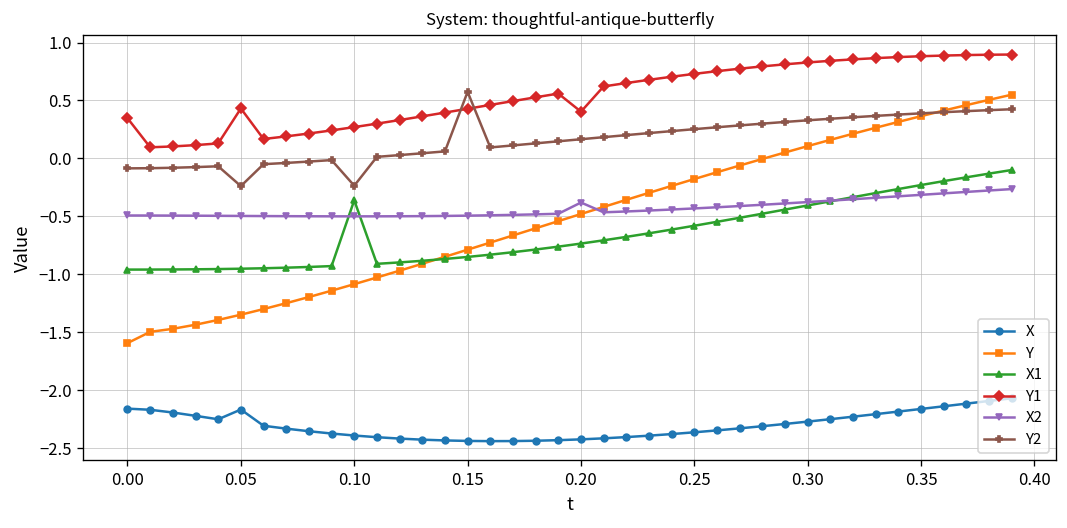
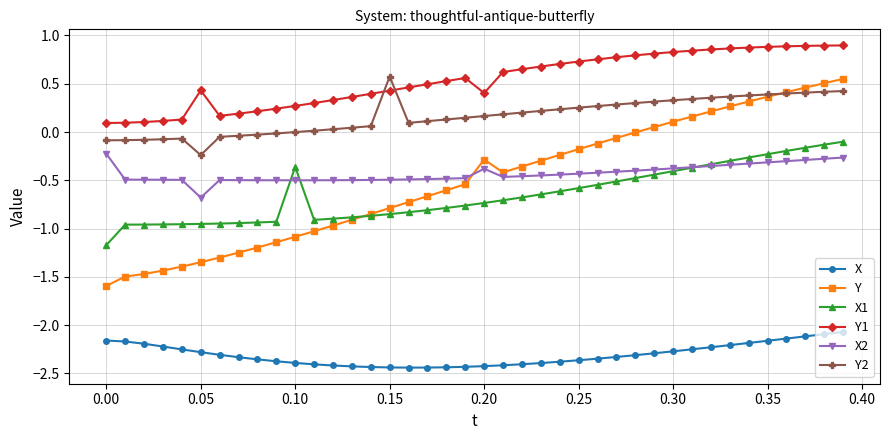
  {
    "X": {
      "0.00": -2.2,
-     "0.05": -2.2,
+     "0.05": -2.3,
      "0.10": -2.4,
      "0.15": -2.4,
      "0.20": -2.4,
      "0.25": -2.4,
      "0.30": -2.3,
      "0.35": -2.2
    },
    "Y": {
      "0.00": -1.6,
      "0.05": -1.3,
      "0.10": -1.1,
      "0.15": -0.8,
-     "0.20": -0.5,
+     "0.20": -0.3,
      "0.25": -0.2,
      "0.30": 0.1
    },
    "X1": {
-     "0.00": -1.0,
+     "0.00": -1.2,
      "0.05": -1.0,
      "0.10": -0.4,
      "0.15": -0.9,
      "0.20": -0.7,
      "0.25": -0.6,
      "0.30": -0.4,
      "0.35": -0.2
    },
    "Y1": {
-     "0.00": 0.3,
+     "0.00": 0.1,
      "0.05": 0.4,
      "0.10": 0.3,
      "0.15": 0.4,
      "0.20": 0.4,
      "0.25": 0.7,
      "0.30": 0.8,
      "0.35": 0.9
    },
    "X2": {
-     "0.00": -0.5,
-     "0.05": -0.5,
+     "0.00": -0.2,
+     "0.05": -0.7,
      "0.10": -0.5,
      "0.15": -0.5,
      "0.20": -0.4,
      "0.25": -0.4,
      "0.30": -0.4,
      "0.35": -0.3
    },
    "Y2": {
      "0.00": -0.1,
      "0.05": -0.2,
-     "0.10": -0.2,
+     "0.10": 0.0,
      "0.15": 0.6,
      "0.20": 0.2,
      "0.25": 0.3,
      "0.30": 0.3
    }
  }
